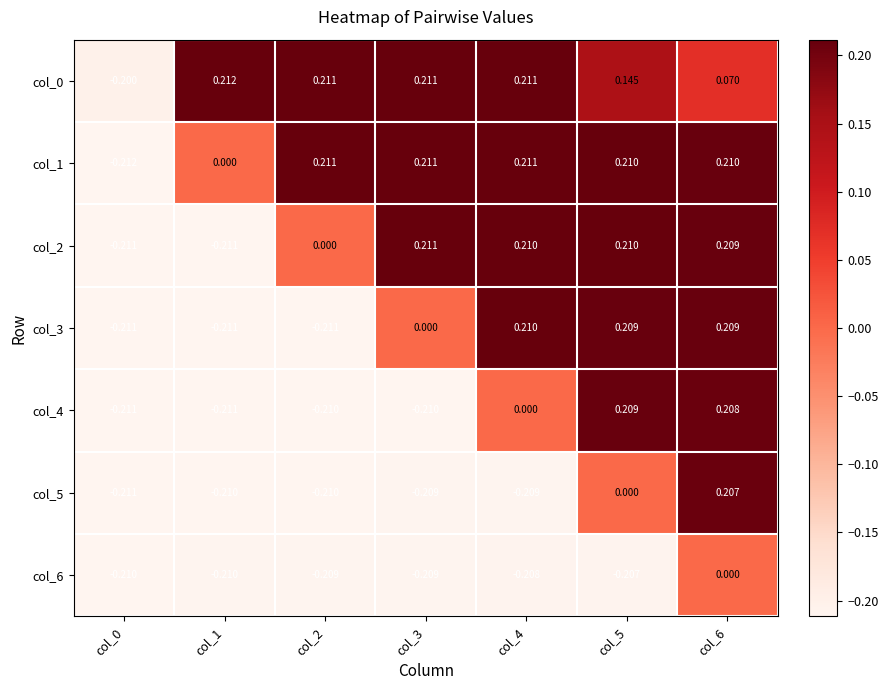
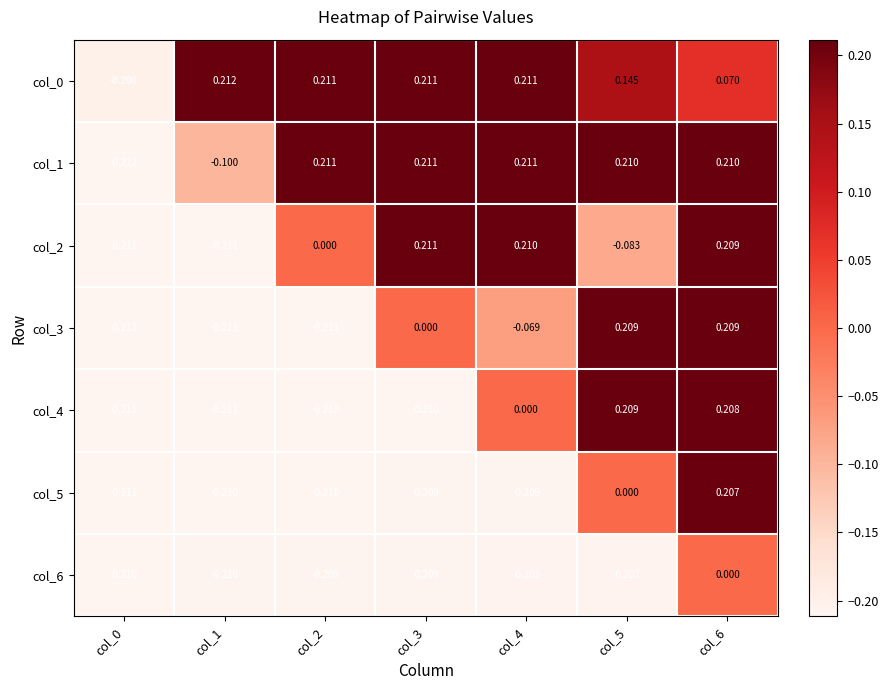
  {
    "col_0": {
      "col_1": 0.212,
      "col_2": 0.211,
      "col_3": 0.211,
      "col_4": 0.211,
      "col_5": 0.145,
      "col_6": 0.070
    },
    "col_1": {
-     "col_1": 0.000,
+     "col_1": -0.100,
      "col_2": 0.211,
      "col_3": 0.211,
      "col_4": 0.211,
      "col_5": 0.210,
      "col_6": 0.210
    },
    "col_2": {
      "col_2": 0.000,
      "col_3": 0.211,
      "col_4": 0.210,
-     "col_5": 0.210,
+     "col_5": -0.083,
      "col_6": 0.209
    },
    "col_3": {
      "col_3": 0.000,
-     "col_4": 0.210,
+     "col_4": -0.069,
      "col_5": 0.209,
      "col_6": 0.209
    },
    "col_4": {
      "col_4": 0.000,
      "col_5": 0.209,
      "col_6": 0.208
    },
    "col_5": {
      "col_5": 0.000,
      "col_6": 0.207
    },
    "col_6": {
      "col_6": 0.000
    }
  }
